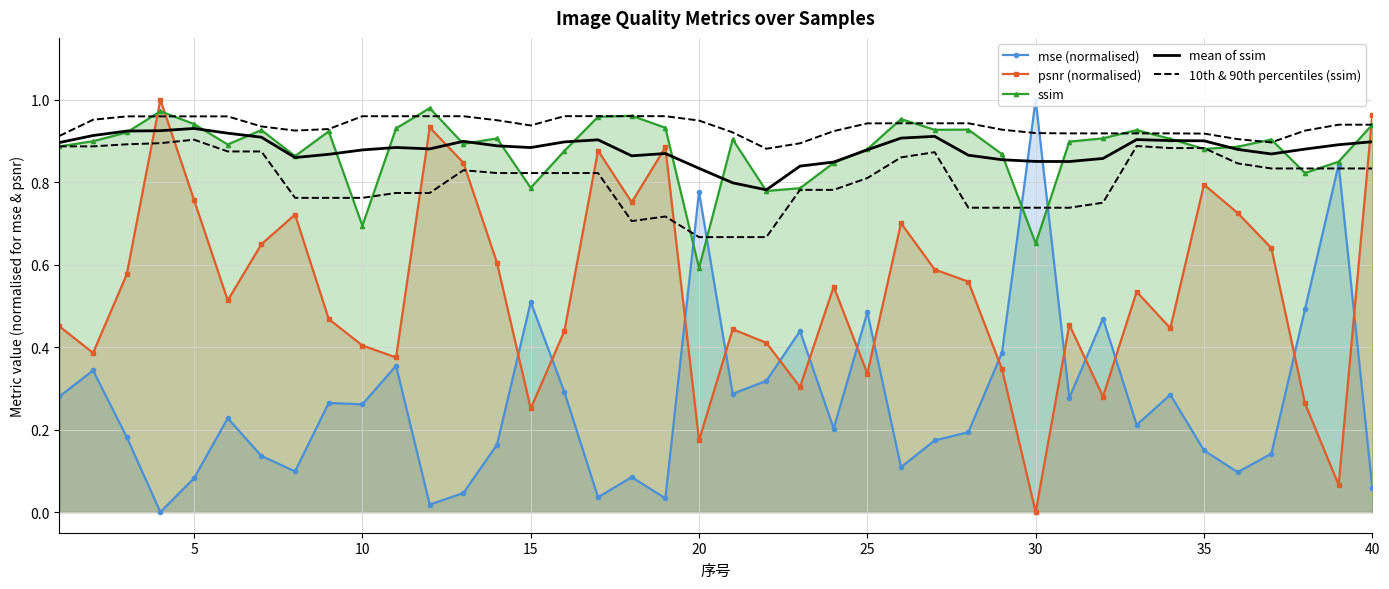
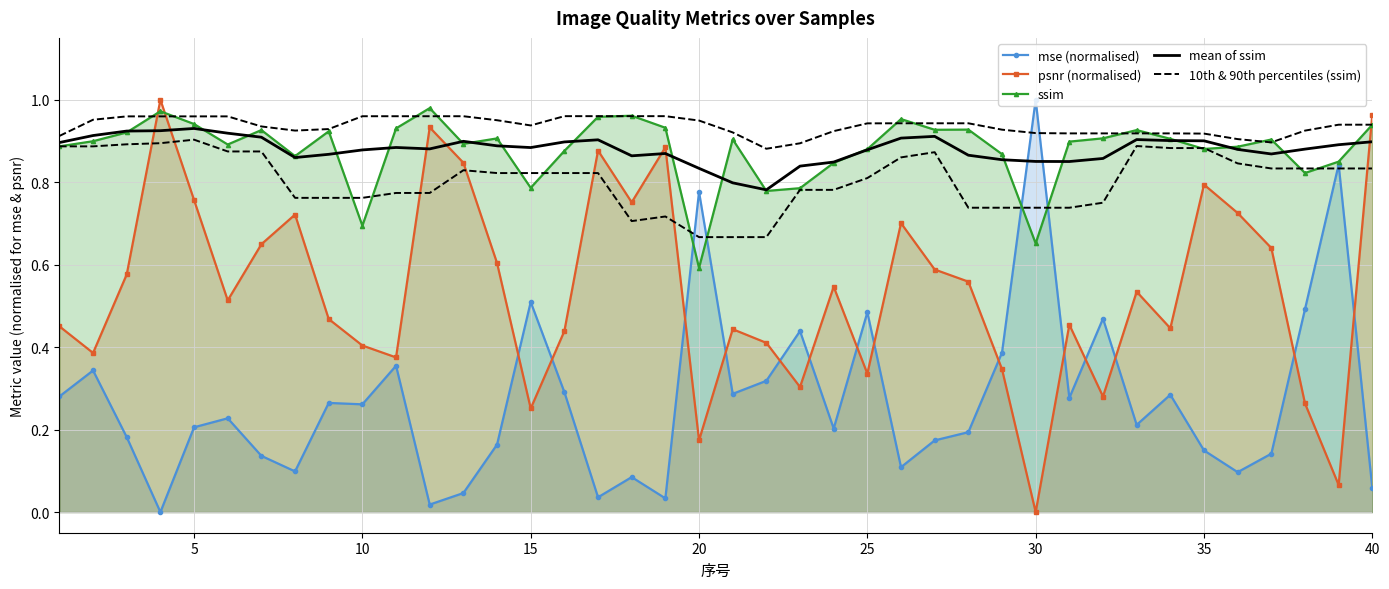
  {
    "mse (normalised)": {
-     "5": 0.08,
+     "5": 0.21,
      "10": 0.26,
      "15": 0.51,
      "20": 0.78,
      "25": 0.48,
      "35": 0.15,
      "40": 0.06
    },
    "psnr (normalised)": {
      "5": 0.76,
      "10": 0.40,
      "15": 0.25,
      "20": 0.17,
      "25": 0.34,
      "30": 0.00,
      "35": 0.79,
      "40": 0.96
    },
    "ssim": {
      "5": 0.94,
      "10": 0.69,
      "15": 0.79,
      "20": 0.59,
      "30": 0.65
    }
  }
